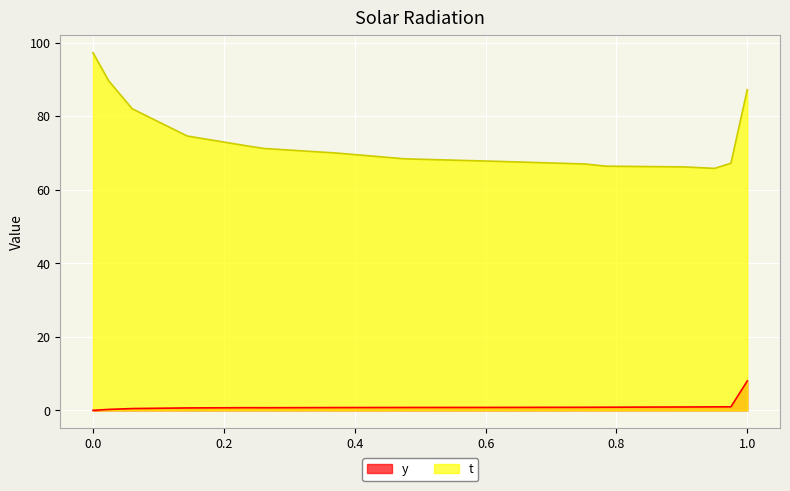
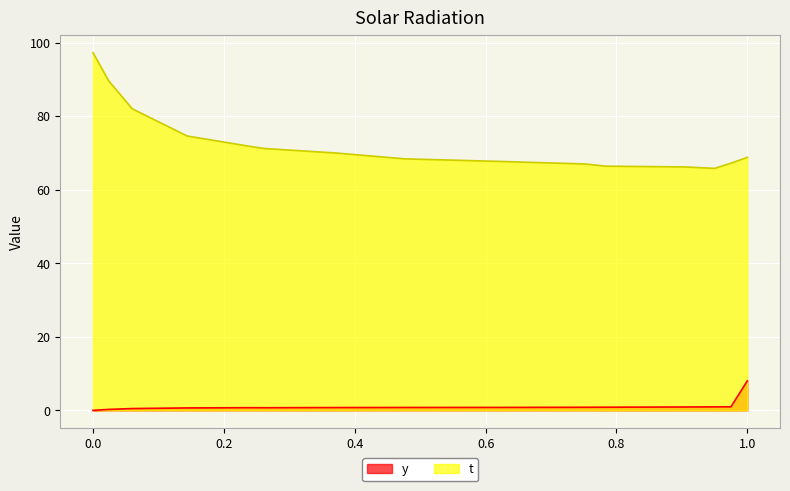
  {
    "y": {
      "0.0": 0,
      "1.0": 8
    },
    "t": {
      "0.0": 97,
-     "1.0": 87
+     "1.0": 69
    }
  }
